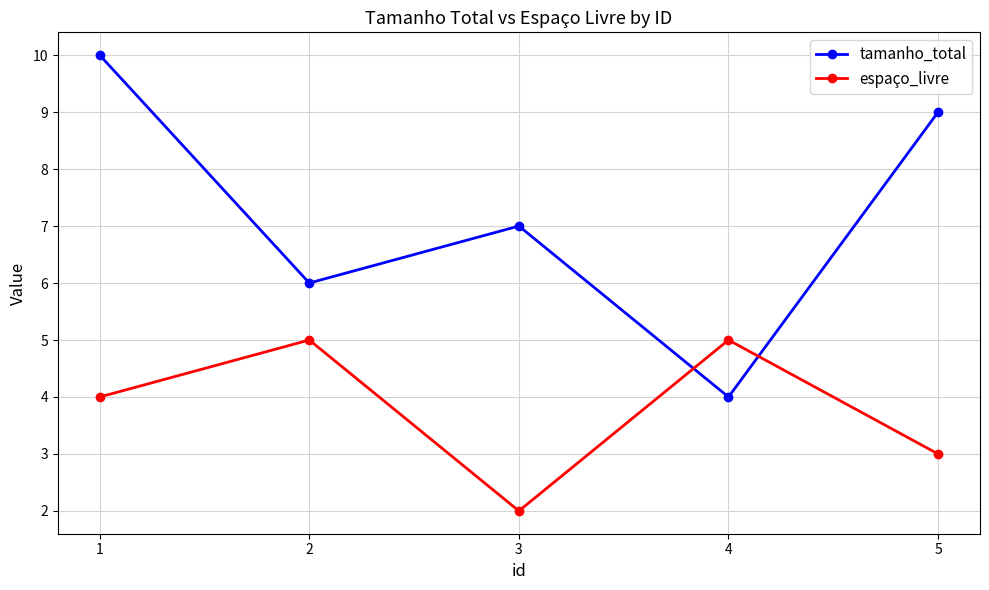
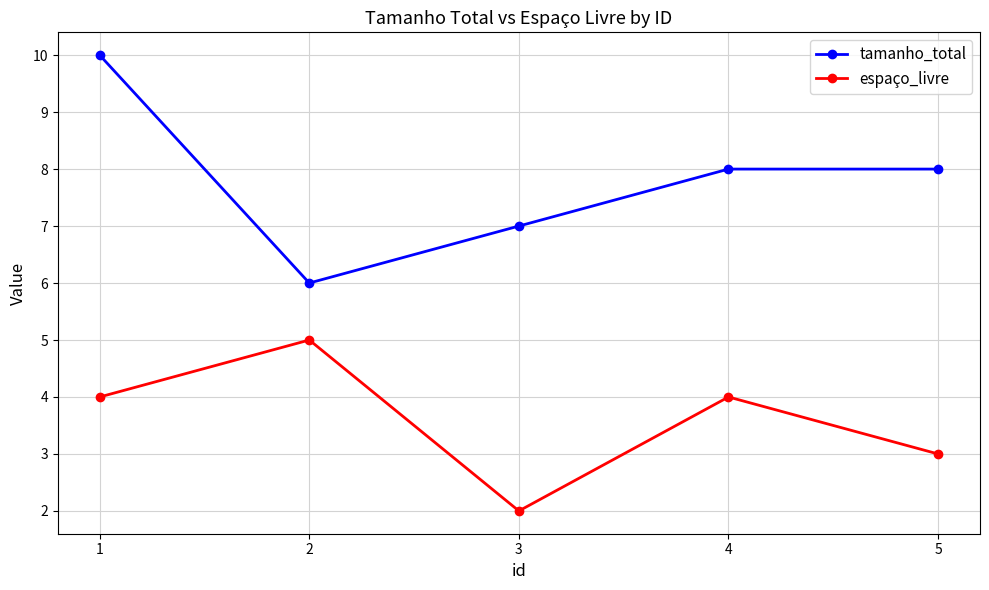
  {
    "tamanho_total": {
      "1": 10,
      "2": 6,
      "3": 7,
-     "4": 4,
-     "5": 9
+     "4": 8,
+     "5": 8
    },
    "espaço_livre": {
      "1": 4,
      "2": 5,
      "3": 2,
-     "4": 5,
+     "4": 4,
      "5": 3
    }
  }
